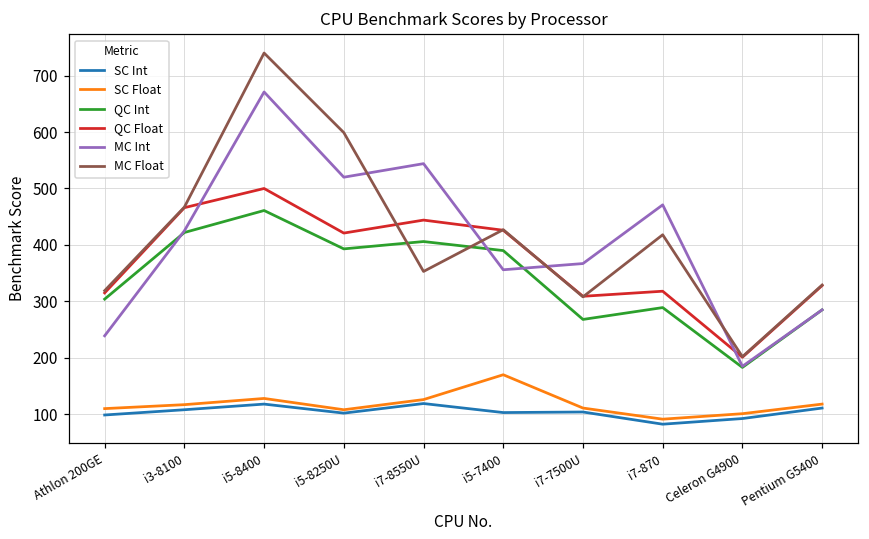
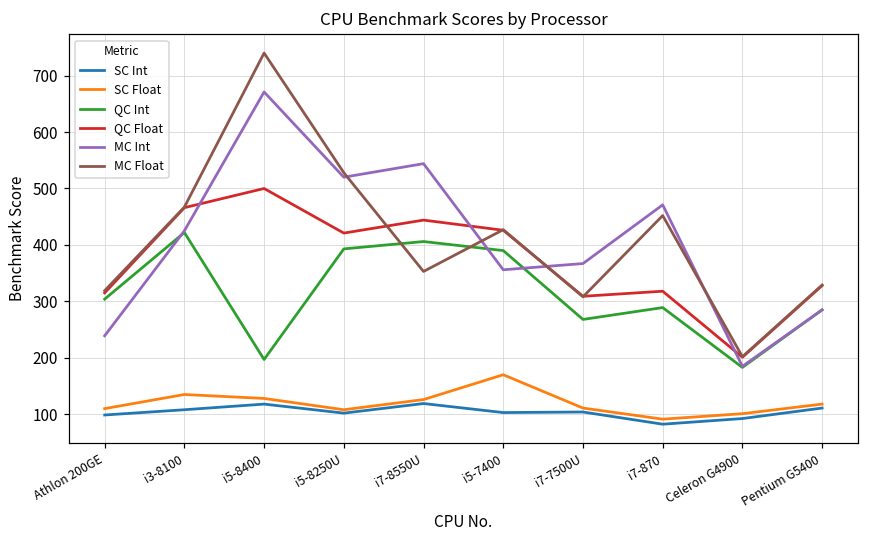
  {
    "SC Int": {
      "Athlon 200GE": 100,
      "i3-8100": 110,
      "i5-8400": 120,
      "i5-8250U": 100,
      "i7-8550U": 120,
      "i5-7400": 100,
      "i7-7500U": 100,
      "i7-870": 80,
      "Celeron G4900": 90,
      "Pentium G5400": 110
    },
    "SC Float": {
      "Athlon 200GE": 110,
-     "i3-8100": 120,
+     "i3-8100": 140,
      "i5-8400": 130,
      "i5-8250U": 110,
      "i7-8550U": 130,
      "i5-7400": 170,
      "i7-7500U": 110,
      "i7-870": 90,
      "Celeron G4900": 100,
      "Pentium G5400": 120
    },
    "QC Int": {
      "Athlon 200GE": 300,
-     "i5-8400": 460,
+     "i5-8400": 200,
      "i5-8250U": 390,
      "i7-8550U": 410,
      "i5-7400": 390,
      "i7-7500U": 270,
      "i7-870": 290
    },
    "QC Float": {
      "i5-8400": 500,
      "i5-8250U": 420,
      "i7-8550U": 440,
      "i7-870": 320
    },
    "MC Int": {
      "Athlon 200GE": 240,
      "i5-8400": 670,
      "i5-8250U": 520,
      "i7-8550U": 540,
      "i5-7400": 360,
      "i7-7500U": 370,
      "i7-870": 470
    },
    "MC Float": {
      "i5-8400": 740,
-     "i5-8250U": 600,
+     "i5-8250U": 530,
      "i7-8550U": 350,
-     "i7-870": 420
+     "i7-870": 450
    }
  }
